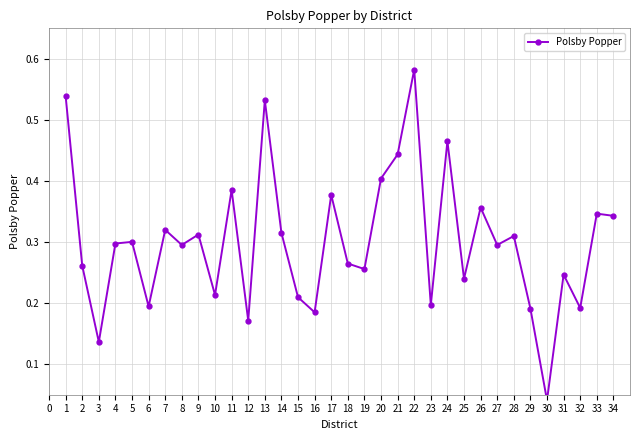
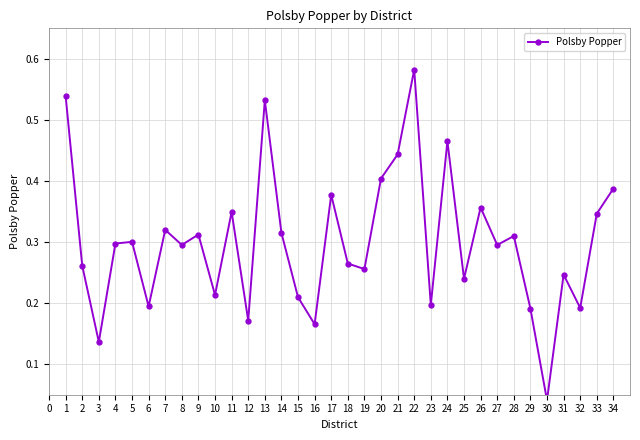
  {
    "1": 0.54,
    "2": 0.26,
    "3": 0.14,
    "4": 0.30,
    "5": 0.30,
    "6": 0.19,
    "7": 0.32,
    "8": 0.30,
    "9": 0.31,
    "10": 0.21,
-   "11": 0.39,
+   "11": 0.35,
    "12": 0.17,
    "13": 0.53,
    "14": 0.32,
    "15": 0.21,
-   "16": 0.18,
+   "16": 0.17,
    "17": 0.38,
    "18": 0.26,
    "19": 0.26,
    "20": 0.40,
    "21": 0.44,
    "22": 0.58,
    "23": 0.20,
    "24": 0.47,
    "25": 0.24,
    "26": 0.36,
    "27": 0.30,
    "28": 0.31,
    "29": 0.19,
    "31": 0.25,
    "32": 0.19,
    "33": 0.35,
-   "34": 0.34
+   "34": 0.39
  }
